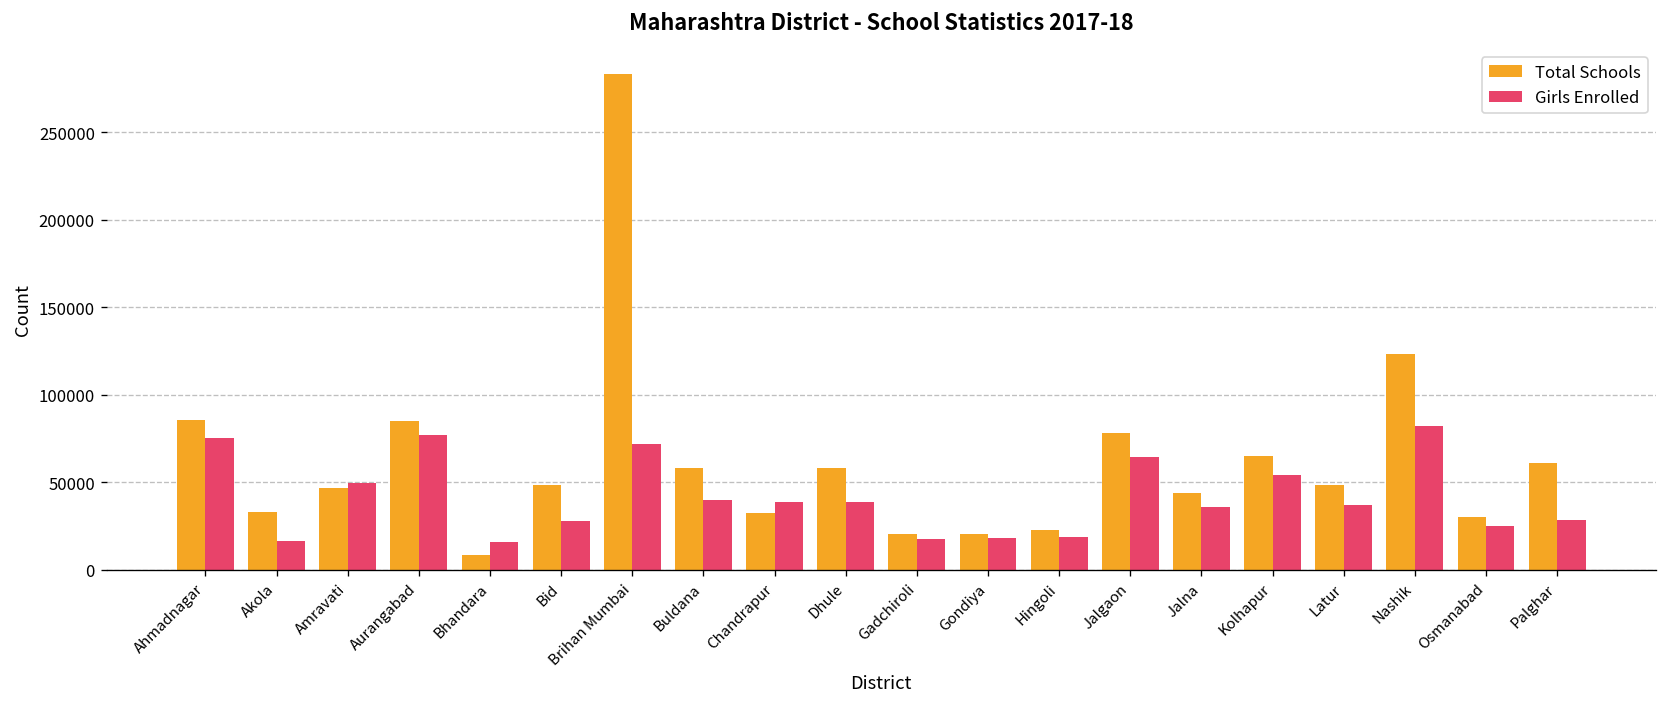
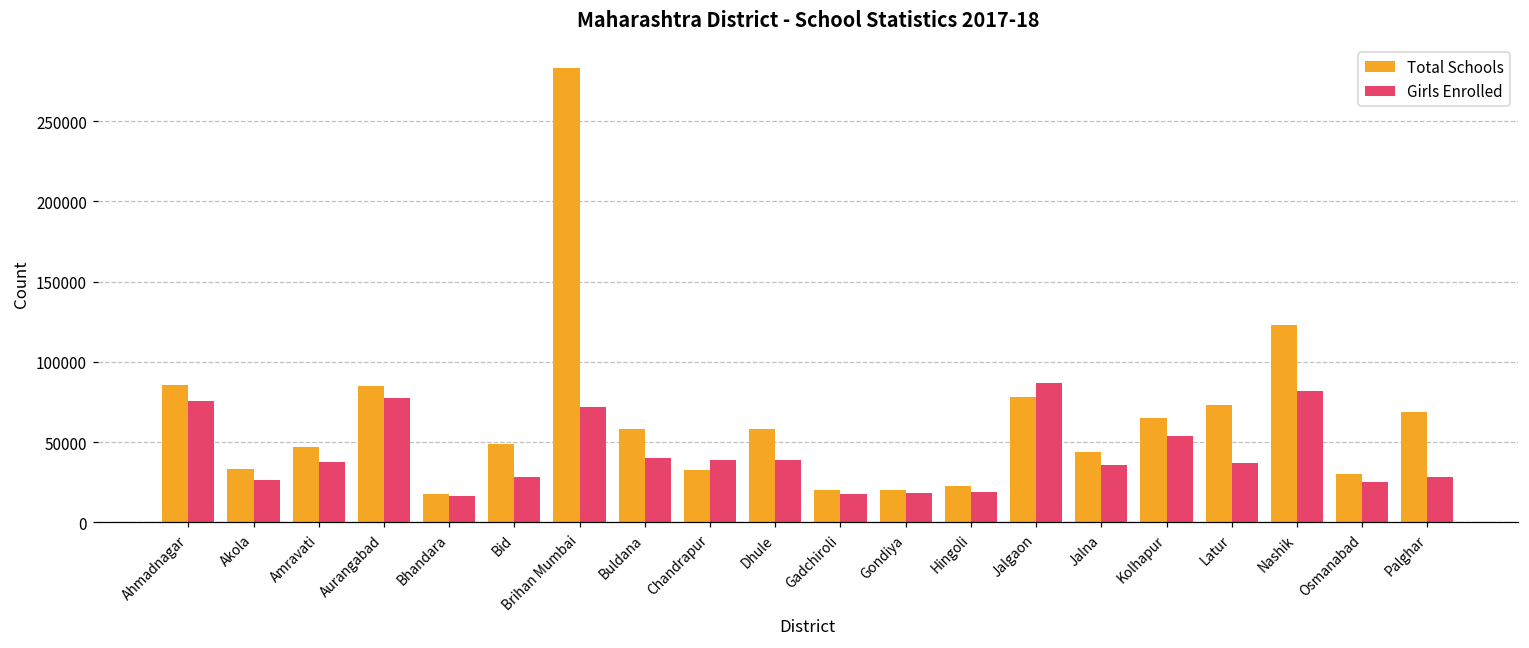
  {
    "Total Schools": {
      "Ahmadnagar": 86000,
      "Akola": 33000,
      "Amravati": 47000,
      "Aurangabad": 85000,
-     "Bhandara": 9000,
+     "Bhandara": 18000,
      "Bid": 49000,
      "Brihan Mumbai": 283000,
      "Buldana": 58000,
      "Chandrapur": 33000,
      "Dhule": 58000,
      "Gadchiroli": 20000,
      "Gondiya": 20000,
      "Hingoli": 23000,
      "Jalgaon": 78000,
      "Jalna": 44000,
      "Kolhapur": 65000,
-     "Latur": 49000,
+     "Latur": 73000,
      "Nashik": 123000,
      "Osmanabad": 30000,
-     "Palghar": 61000
+     "Palghar": 69000
    },
    "Girls Enrolled": {
      "Ahmadnagar": 75000,
-     "Akola": 17000,
-     "Amravati": 50000,
+     "Akola": 27000,
+     "Amravati": 37000,
      "Aurangabad": 77000,
      "Bhandara": 16000,
      "Bid": 28000,
      "Brihan Mumbai": 72000,
      "Buldana": 40000,
      "Chandrapur": 39000,
      "Dhule": 39000,
      "Gadchiroli": 17000,
      "Gondiya": 18000,
      "Hingoli": 19000,
-     "Jalgaon": 65000,
+     "Jalgaon": 87000,
      "Jalna": 36000,
      "Kolhapur": 54000,
      "Latur": 37000,
      "Nashik": 82000,
      "Osmanabad": 25000,
      "Palghar": 28000
    }
  }
